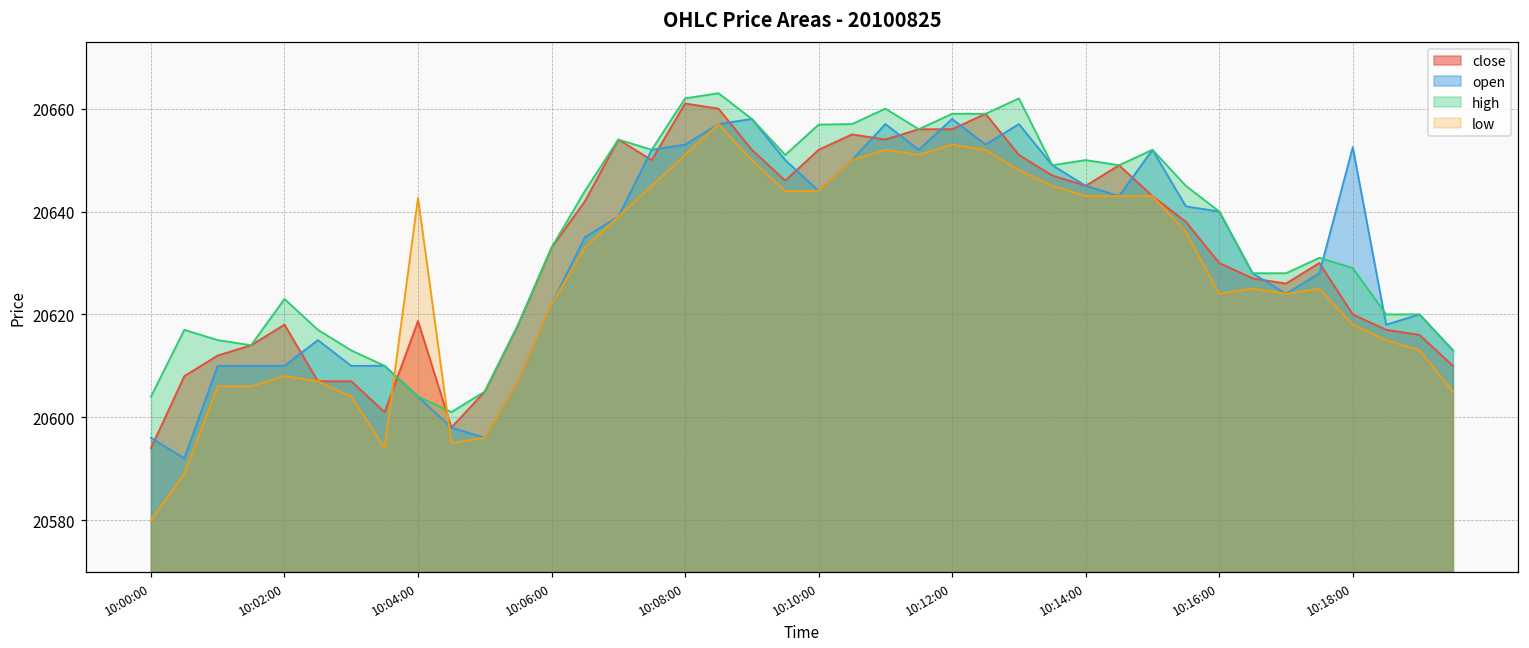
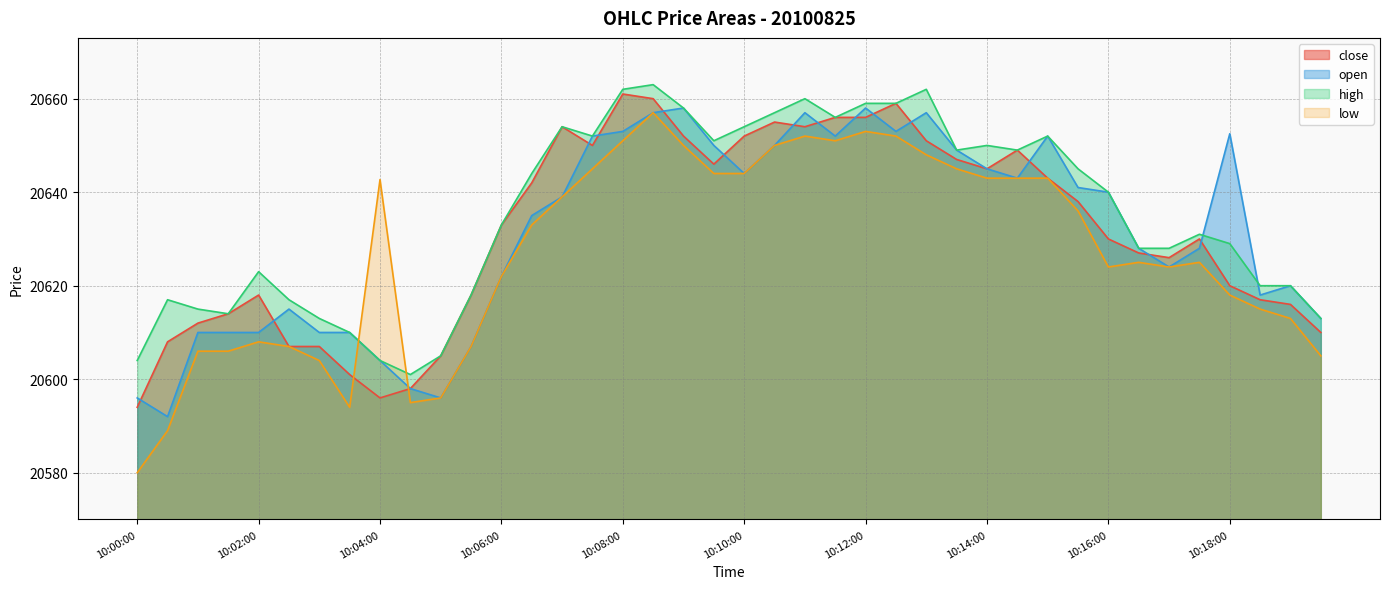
  {
    "close": {
      "10:00:00": 20594,
      "10:02:00": 20618,
-     "10:04:00": 20619,
+     "10:04:00": 20596,
      "10:08:00": 20661,
      "10:10:00": 20652,
      "10:12:00": 20656,
      "10:16:00": 20630,
      "10:18:00": 20620
    },
    "open": {
      "10:00:00": 20596,
      "10:02:00": 20610,
      "10:08:00": 20653,
      "10:12:00": 20658,
      "10:18:00": 20653
    },
    "high": {
      "10:00:00": 20604,
      "10:02:00": 20623,
      "10:08:00": 20662,
-     "10:10:00": 20657,
+     "10:10:00": 20654,
      "10:12:00": 20659,
      "10:14:00": 20650,
      "10:18:00": 20629
    },
    "low": {
      "10:00:00": 20580,
      "10:02:00": 20608,
      "10:04:00": 20643,
      "10:08:00": 20651,
      "10:12:00": 20653,
      "10:14:00": 20643,
      "10:16:00": 20624,
      "10:18:00": 20618
    }
  }
